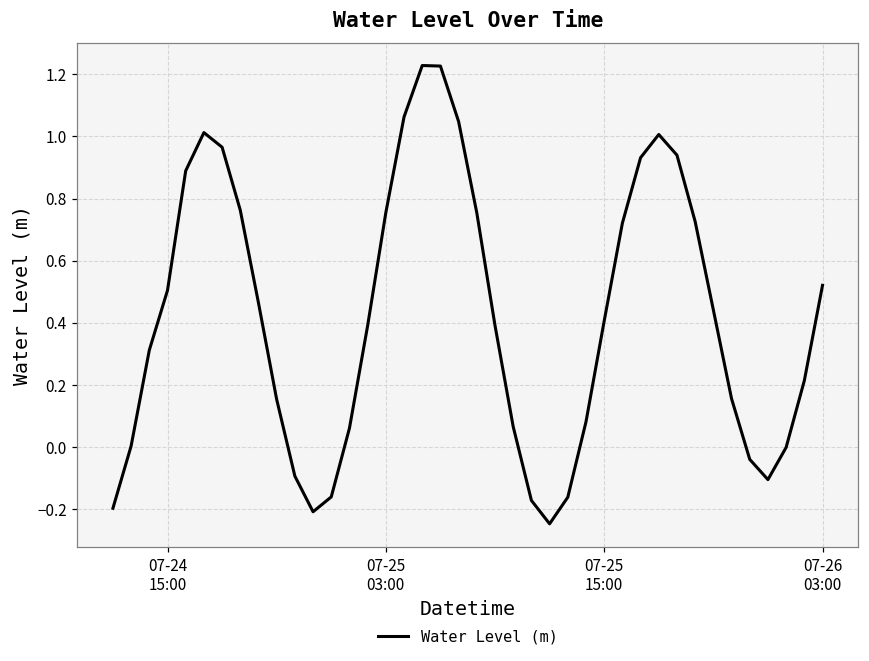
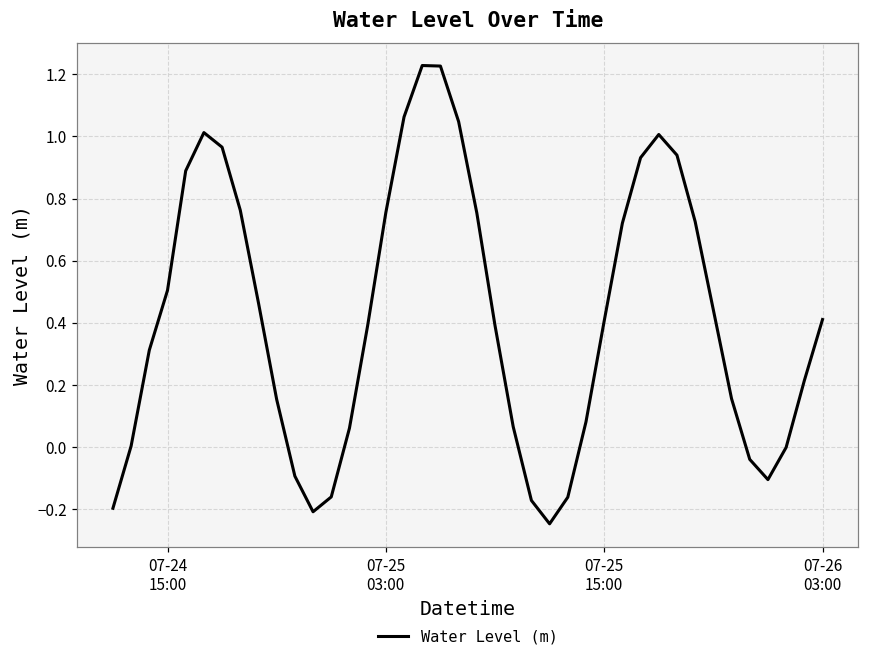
  {
    "07-24 15:00": 0.50,
    "07-25 03:00": 0.76,
    "07-25 15:00": 0.41,
-   "07-26 03:00": 0.52
+   "07-26 03:00": 0.41
  }
